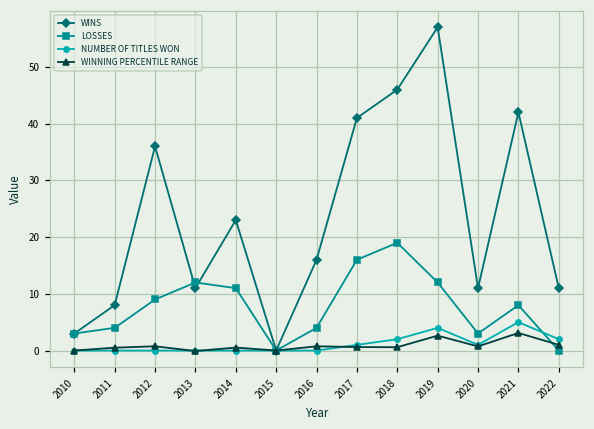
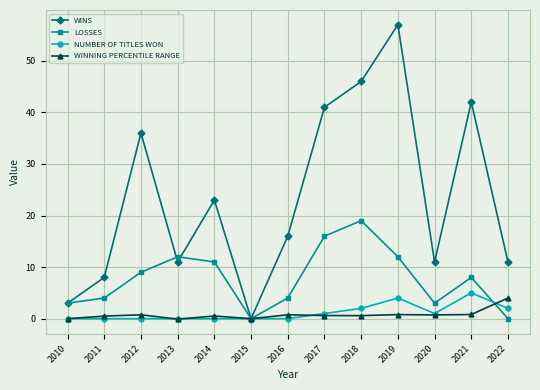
  {
    "WINNING PERCENTILE RANGE": {
      "2011": 1,
      "2012": 1,
      "2014": 1,
      "2016": 1,
      "2018": 1,
-     "2019": 3,
-     "2021": 3,
-     "2022": 1
+     "2019": 1,
+     "2021": 1,
+     "2022": 4
    }
  }
